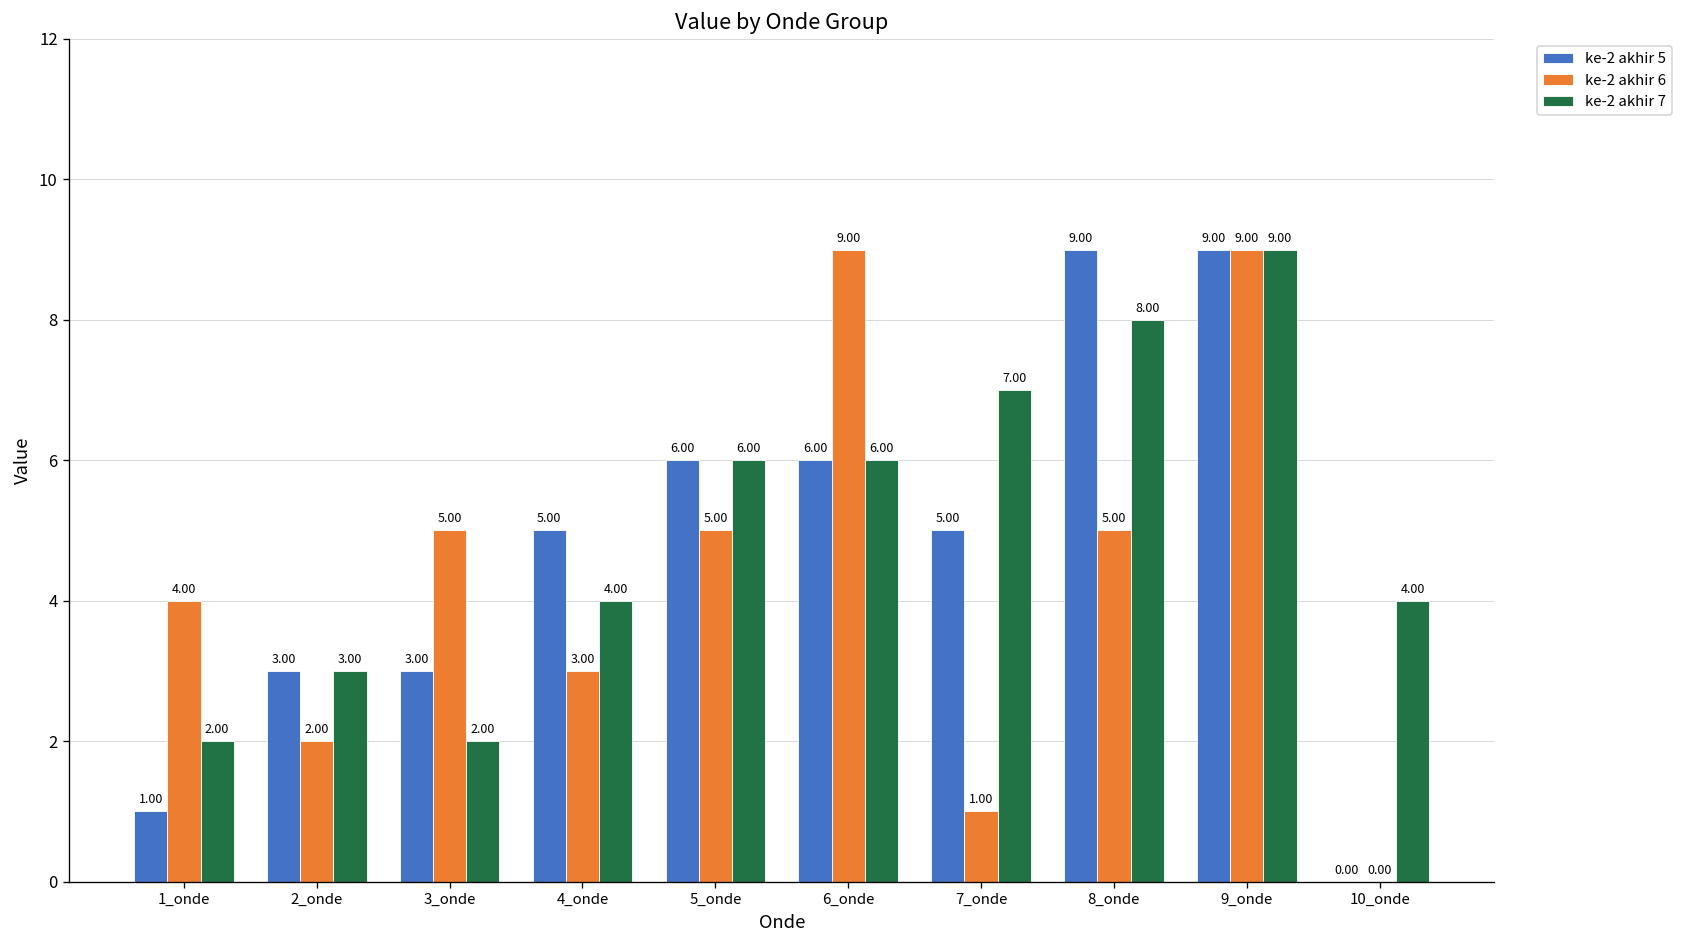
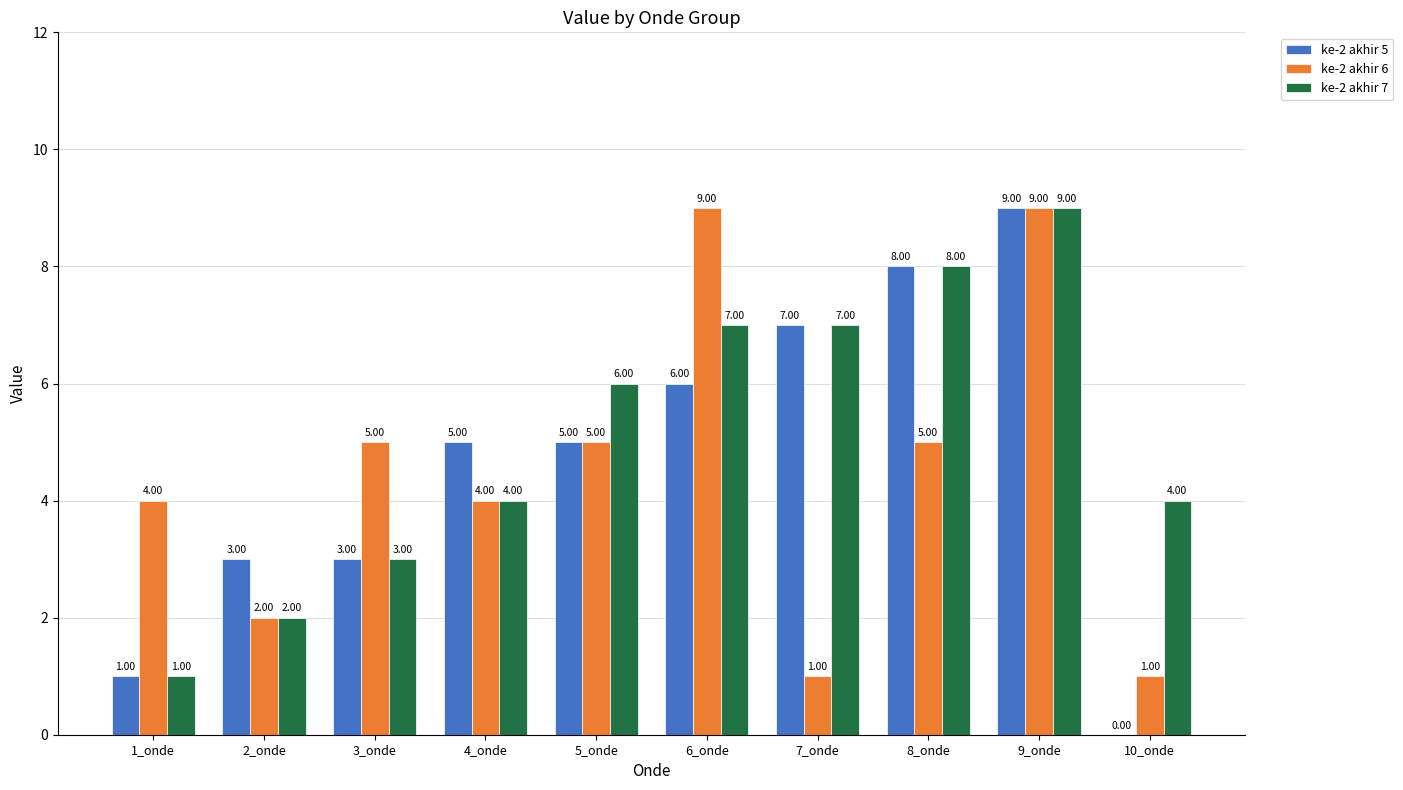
  {
    "ke-2 akhir 5": {
      "1_onde": 1.00,
      "2_onde": 3.00,
      "3_onde": 3.00,
      "4_onde": 5.00,
-     "5_onde": 6.00,
+     "5_onde": 5.00,
      "6_onde": 6.00,
-     "7_onde": 5.00,
-     "8_onde": 9.00,
+     "7_onde": 7.00,
+     "8_onde": 8.00,
      "9_onde": 9.00,
      "10_onde": 0.00
    },
    "ke-2 akhir 6": {
      "1_onde": 4.00,
      "2_onde": 2.00,
      "3_onde": 5.00,
-     "4_onde": 3.00,
+     "4_onde": 4.00,
      "5_onde": 5.00,
      "6_onde": 9.00,
      "7_onde": 1.00,
      "8_onde": 5.00,
      "9_onde": 9.00,
-     "10_onde": 0.00
+     "10_onde": 1.00
    },
    "ke-2 akhir 7": {
-     "1_onde": 2.00,
-     "2_onde": 3.00,
-     "3_onde": 2.00,
+     "1_onde": 1.00,
+     "2_onde": 2.00,
+     "3_onde": 3.00,
      "4_onde": 4.00,
      "5_onde": 6.00,
-     "6_onde": 6.00,
+     "6_onde": 7.00,
      "7_onde": 7.00,
      "8_onde": 8.00,
      "9_onde": 9.00,
      "10_onde": 4.00
    }
  }
